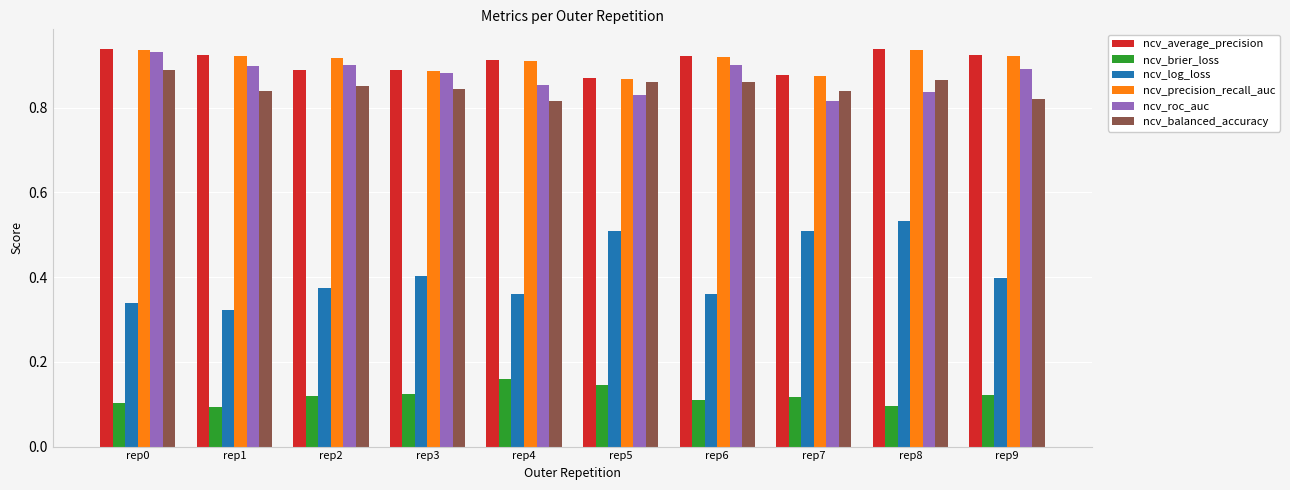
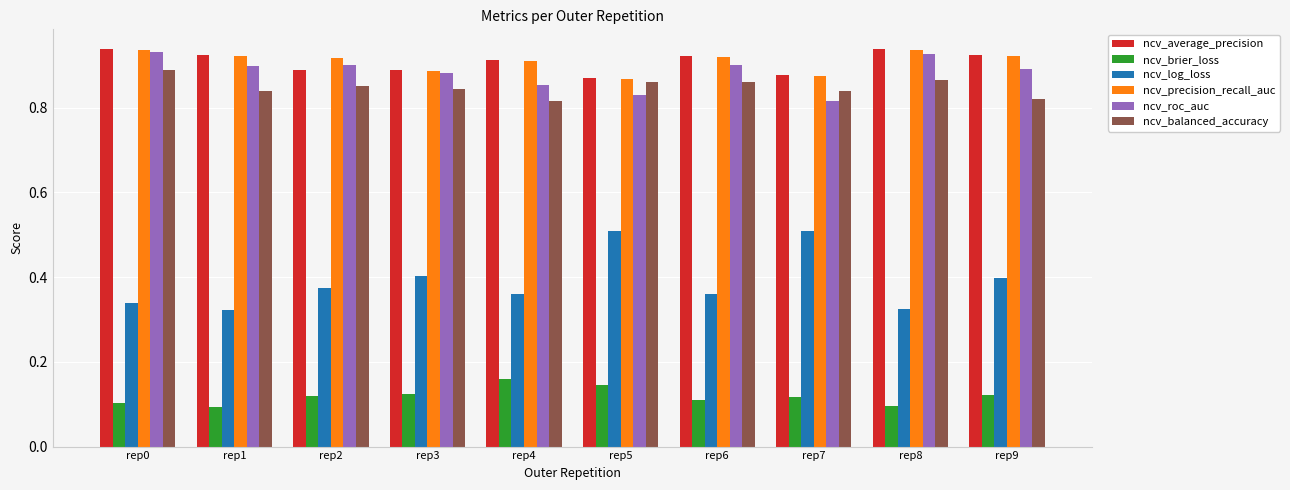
  {
    "ncv_average_precision": {
      "rep0": 0.94,
      "rep1": 0.92,
      "rep2": 0.89,
      "rep3": 0.89,
      "rep4": 0.91,
      "rep5": 0.87,
      "rep6": 0.92,
      "rep7": 0.88,
      "rep8": 0.94,
      "rep9": 0.92
    },
    "ncv_brier_loss": {
      "rep0": 0.10,
      "rep1": 0.09,
      "rep2": 0.12,
      "rep3": 0.12,
      "rep4": 0.16,
      "rep5": 0.15,
      "rep6": 0.11,
      "rep7": 0.12,
      "rep8": 0.10,
      "rep9": 0.12
    },
    "ncv_log_loss": {
      "rep0": 0.34,
      "rep1": 0.32,
      "rep2": 0.38,
      "rep3": 0.40,
      "rep4": 0.36,
      "rep5": 0.51,
      "rep6": 0.36,
      "rep7": 0.51,
-     "rep8": 0.53,
+     "rep8": 0.32,
      "rep9": 0.40
    },
    "ncv_precision_recall_auc": {
      "rep0": 0.94,
      "rep1": 0.92,
      "rep2": 0.92,
      "rep3": 0.89,
      "rep4": 0.91,
      "rep5": 0.87,
      "rep6": 0.92,
      "rep7": 0.88,
      "rep8": 0.94,
      "rep9": 0.92
    },
    "ncv_roc_auc": {
      "rep0": 0.93,
      "rep1": 0.90,
      "rep2": 0.90,
      "rep3": 0.88,
      "rep4": 0.85,
      "rep5": 0.83,
      "rep6": 0.90,
      "rep7": 0.82,
-     "rep8": 0.84,
+     "rep8": 0.93,
      "rep9": 0.89
    },
    "ncv_balanced_accuracy": {
      "rep0": 0.89,
      "rep1": 0.84,
      "rep2": 0.85,
      "rep3": 0.84,
      "rep4": 0.82,
      "rep5": 0.86,
      "rep6": 0.86,
      "rep7": 0.84,
      "rep8": 0.87,
      "rep9": 0.82
    }
  }
